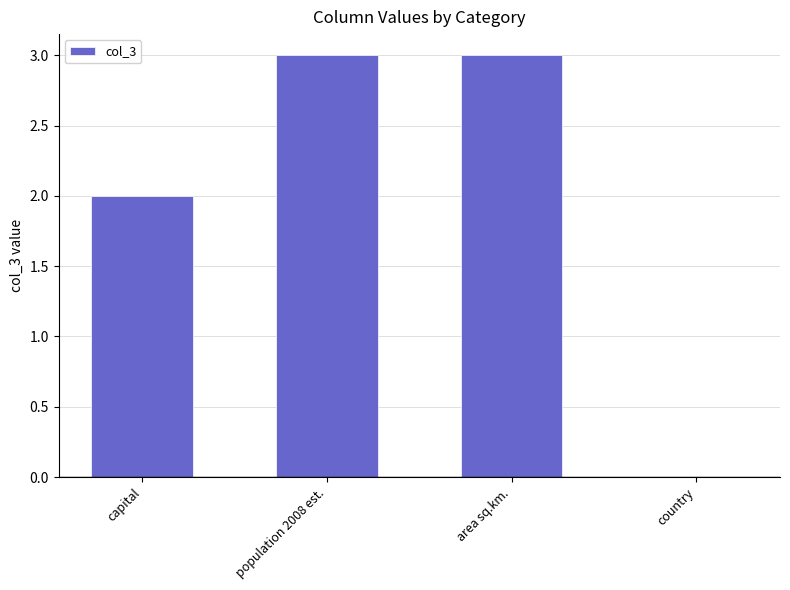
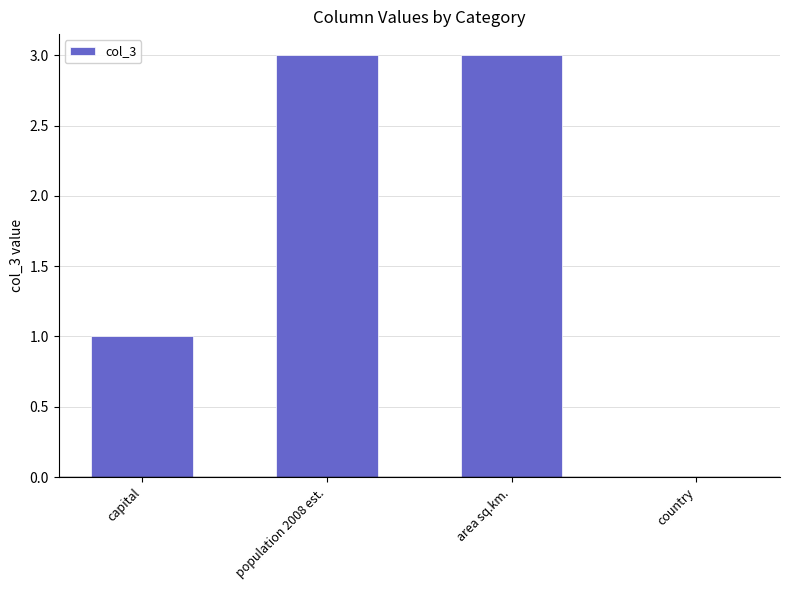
  {
-   "capital": 2,
+   "capital": 1,
    "population 2008 est.": 3,
    "area sq.km.": 3,
    "country": 0
  }
